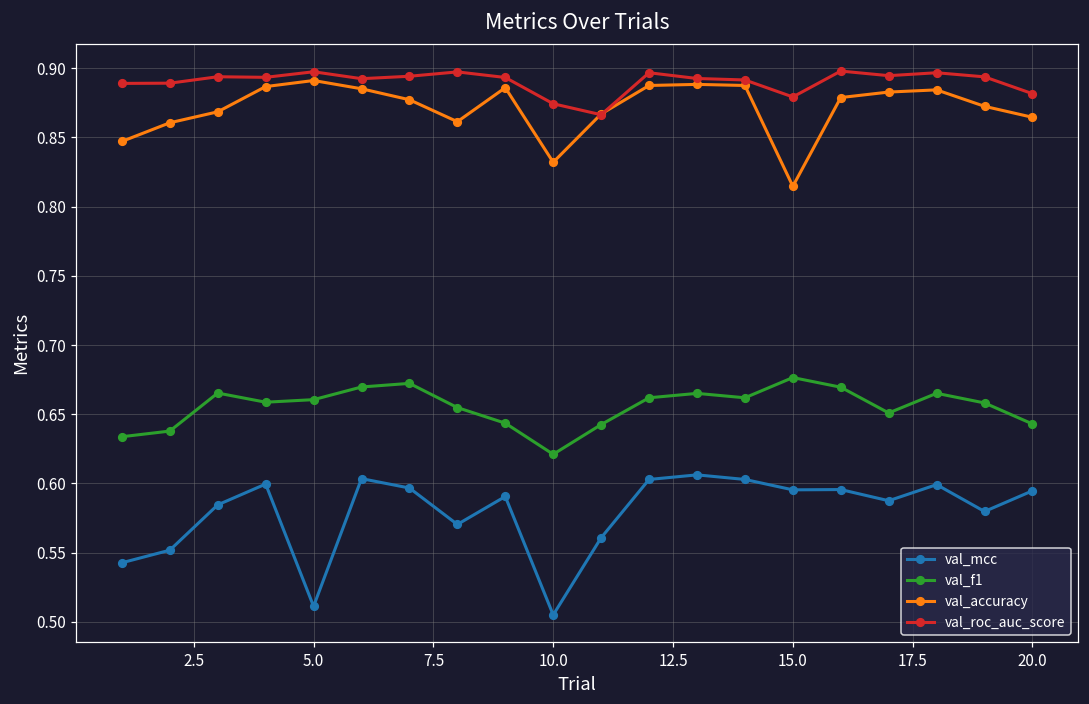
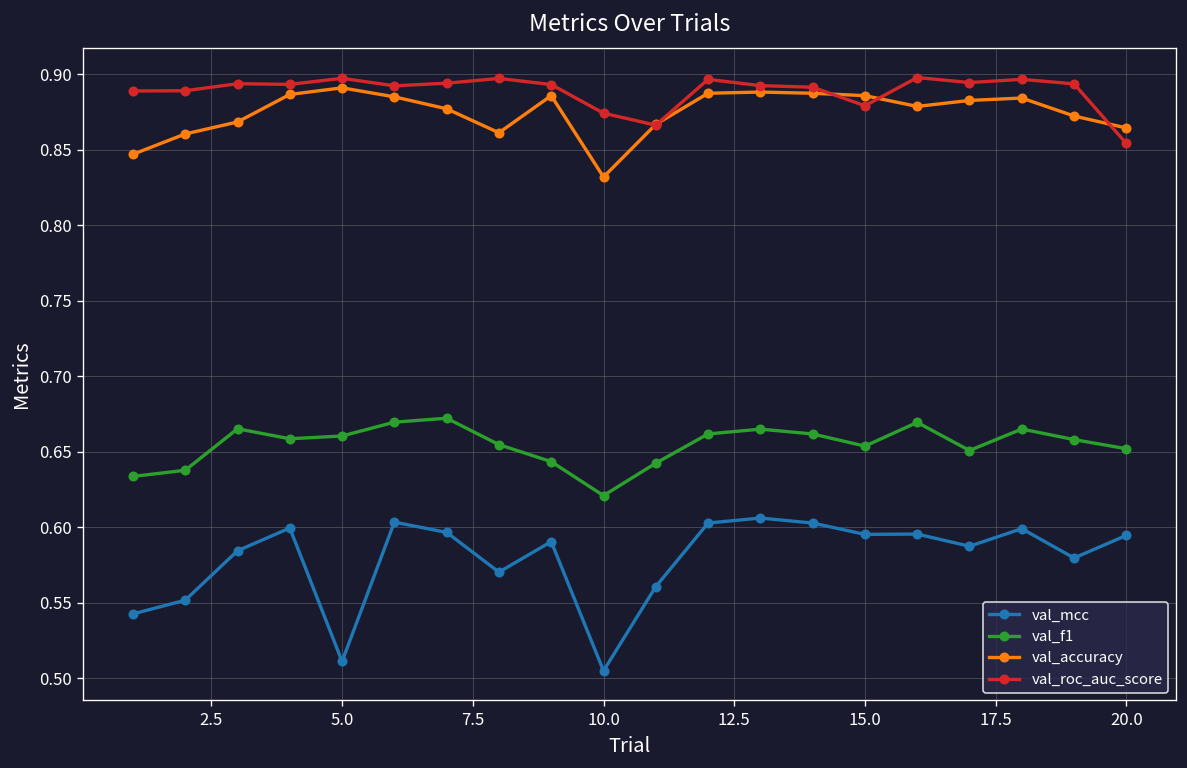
  {
    "val_mcc": {
      "5.0": 0.511,
      "10.0": 0.505,
      "15.0": 0.595,
      "20.0": 0.595
    },
    "val_f1": {
      "5.0": 0.661,
      "10.0": 0.621,
-     "15.0": 0.677,
-     "20.0": 0.643
+     "15.0": 0.654,
+     "20.0": 0.652
    },
    "val_accuracy": {
      "5.0": 0.891,
      "10.0": 0.832,
-     "15.0": 0.815,
+     "15.0": 0.886,
      "20.0": 0.865
    },
    "val_roc_auc_score": {
      "5.0": 0.897,
      "10.0": 0.874,
      "15.0": 0.879,
-     "20.0": 0.882
+     "20.0": 0.854
    }
  }
